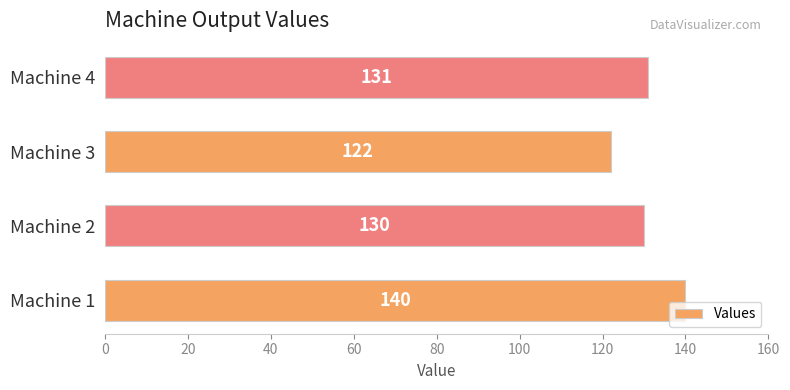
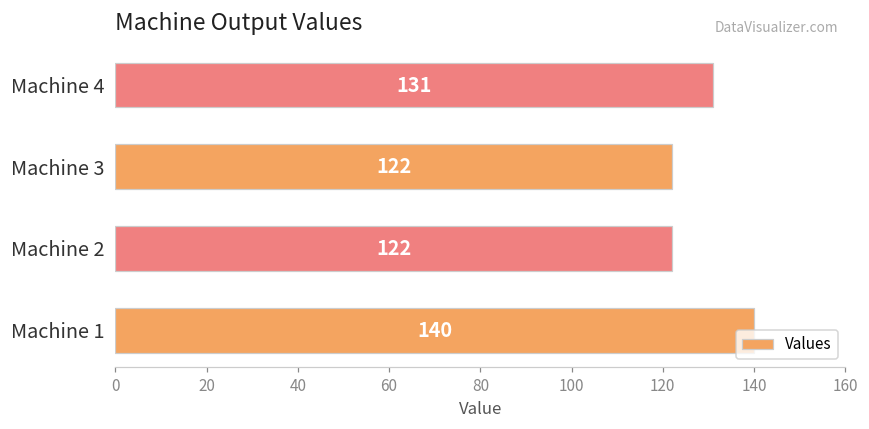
  {
    "Machine 4": 131,
    "Machine 3": 122,
-   "Machine 2": 130,
+   "Machine 2": 122,
    "Machine 1": 140
  }
